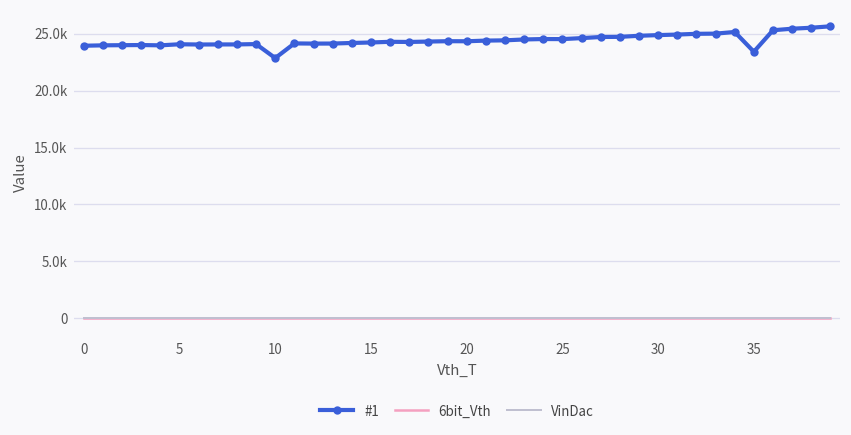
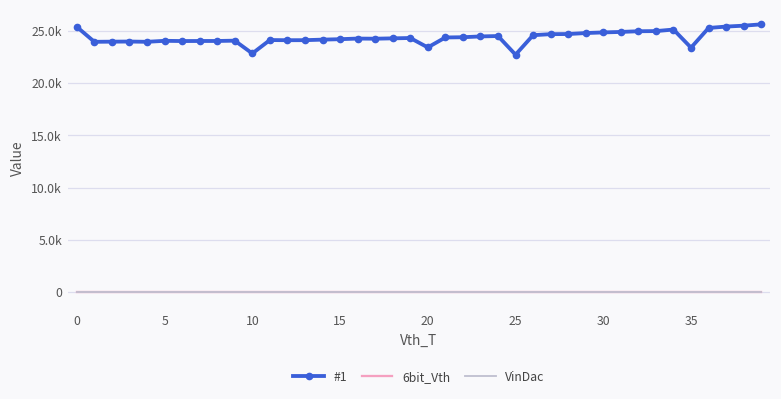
  {
    "#1": {
-     "0": 24000,
+     "0": 25000,
      "5": 24000,
      "10": 23000,
      "15": 24000,
-     "20": 24000,
-     "25": 25000,
+     "20": 23000,
+     "25": 23000,
      "30": 25000,
      "35": 23000
    },
    "VinDac": {
      "0": 0,
      "5": 0,
      "10": 0,
      "15": 0,
      "20": 0,
      "25": 0,
      "30": 0,
      "35": 0
    }
  }
